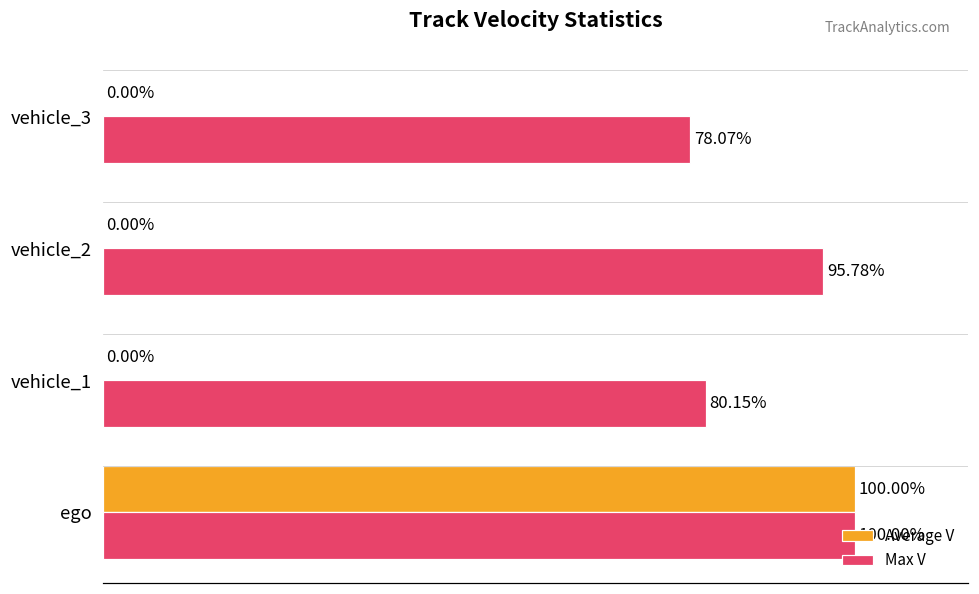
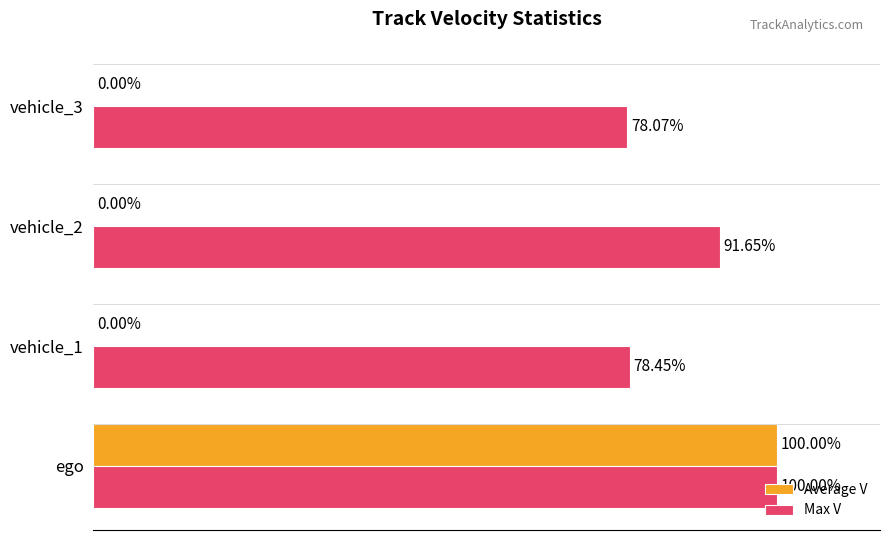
  {
    "Average V": {
      "vehicle_3": "0.00%",
      "vehicle_2": "0.00%",
      "vehicle_1": "0.00%",
      "ego": "100.00%"
    },
    "Max V": {
      "vehicle_3": "78.07%",
-     "vehicle_2": "95.78%",
-     "vehicle_1": "80.15%",
+     "vehicle_2": "91.65%",
+     "vehicle_1": "78.45%",
      "ego": "100.00%"
    }
  }
